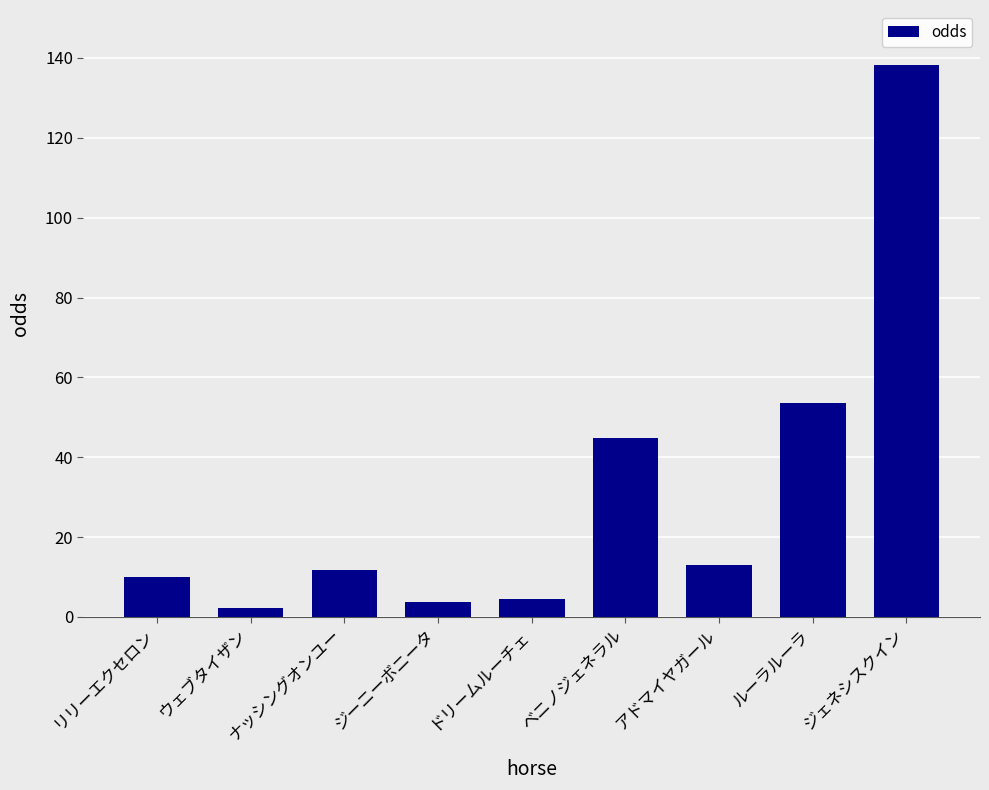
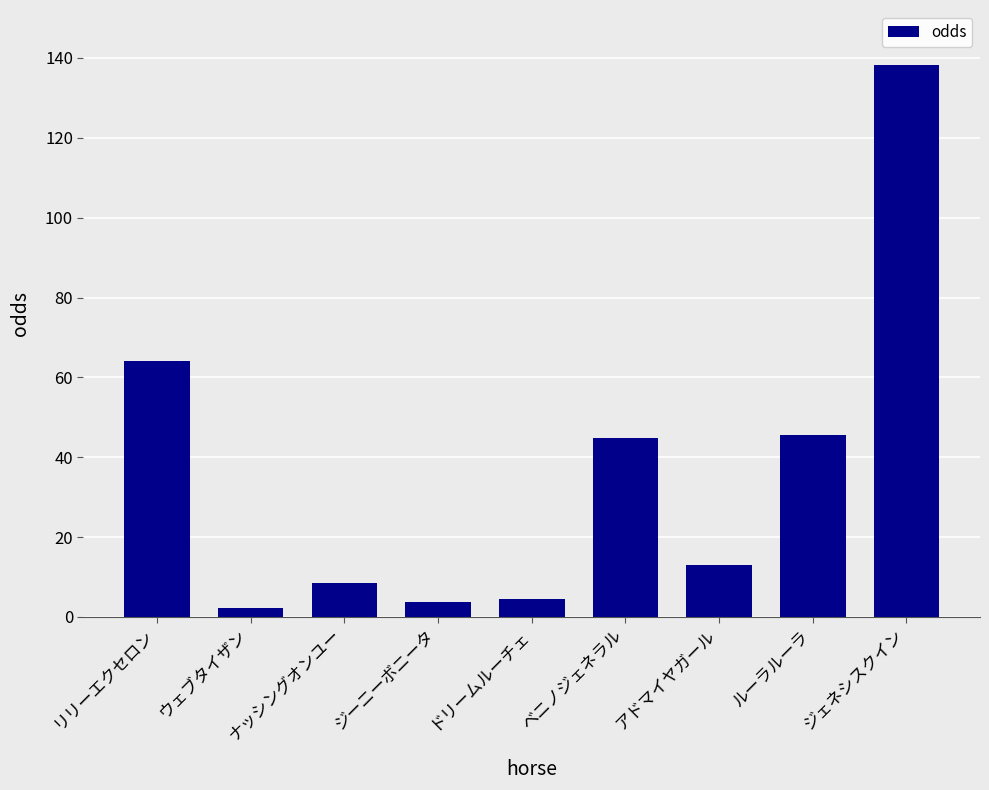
  {
-   "リリーエクセロン": 10,
+   "リリーエクセロン": 64,
    "ウェブタイザン": 2,
-   "ナッシングオンユー": 12,
+   "ナッシングオンユー": 9,
    "ジーニーボニータ": 4,
    "ドリームルーチェ": 5,
    "ベニノジェネラル": 45,
    "アドマイヤガール": 13,
-   "ルーラルーラ": 54,
+   "ルーラルーラ": 46,
    "ジェネシスクイン": 138
  }
